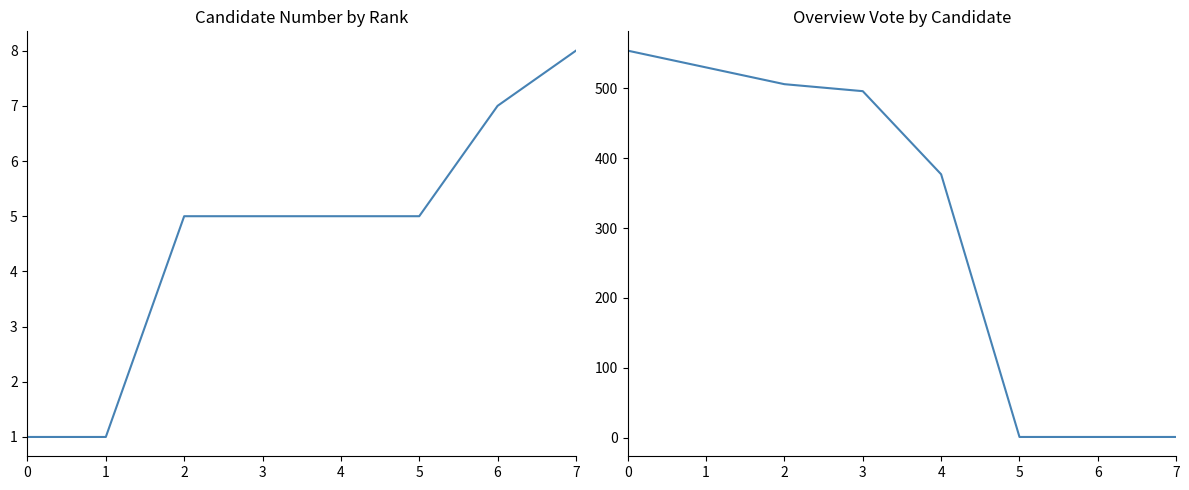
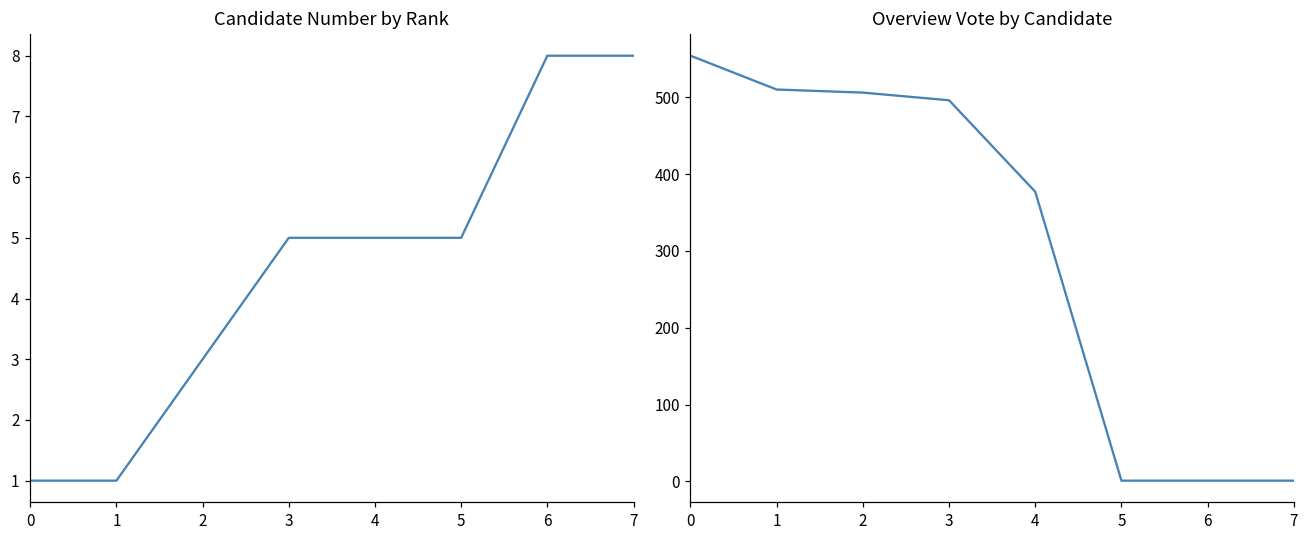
  {
    "Candidate Number by Rank": {
      "0": 1,
      "1": 1,
-     "2": 5,
+     "2": 3,
      "3": 5,
      "4": 5,
      "5": 5,
-     "6": 7,
+     "6": 8,
      "7": 8
    },
    "Overview Vote by Candidate": {
      "0": 550,
-     "1": 530,
+     "1": 510,
      "2": 510,
      "3": 500,
      "4": 380,
      "5": 0,
      "6": 0,
      "7": 0
    }
  }
